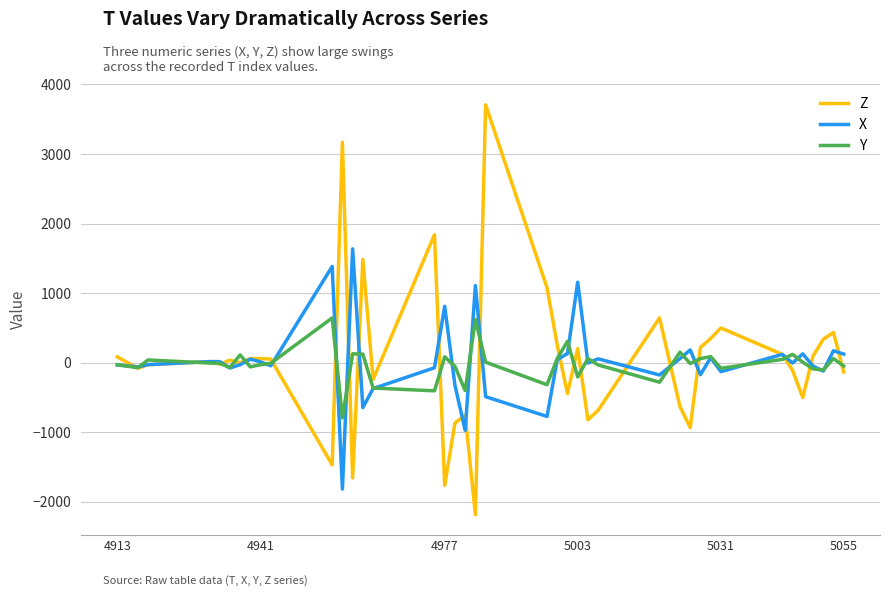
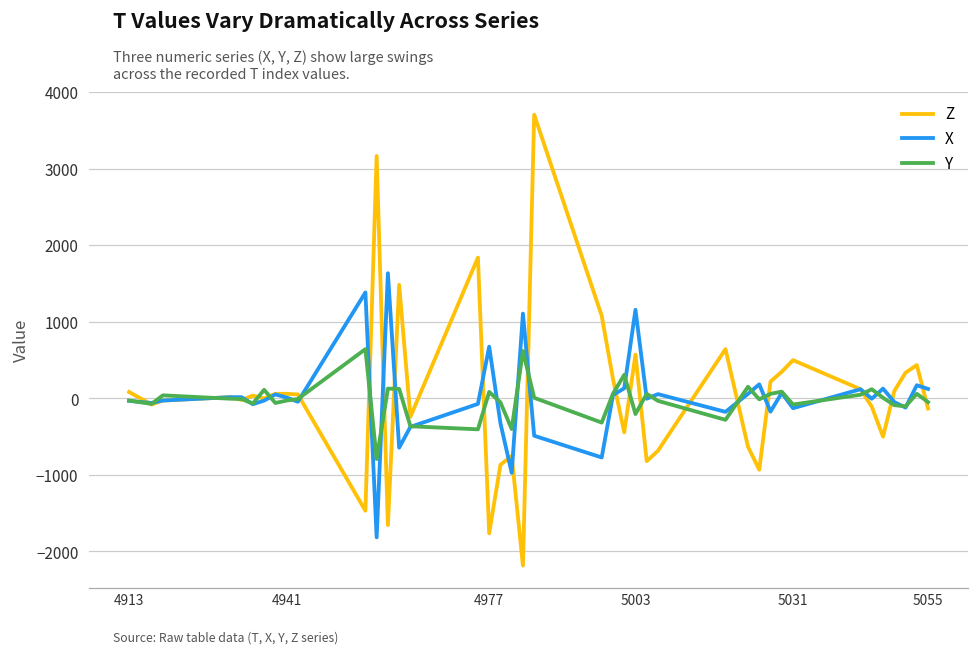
  {
    "Z": {
      "4913": 100,
      "4941": 100,
      "4977": -1800,
-     "5003": 200,
+     "5003": 600,
      "5031": 500,
      "5055": -100
    },
    "X": {
      "4941": 0,
-     "4977": 800,
+     "4977": 700,
      "5003": 1200,
      "5031": -100,
      "5055": 100
    },
    "Y": {
      "4941": 0,
      "4977": 100,
      "5003": -200,
      "5031": -100,
      "5055": 0
    }
  }
